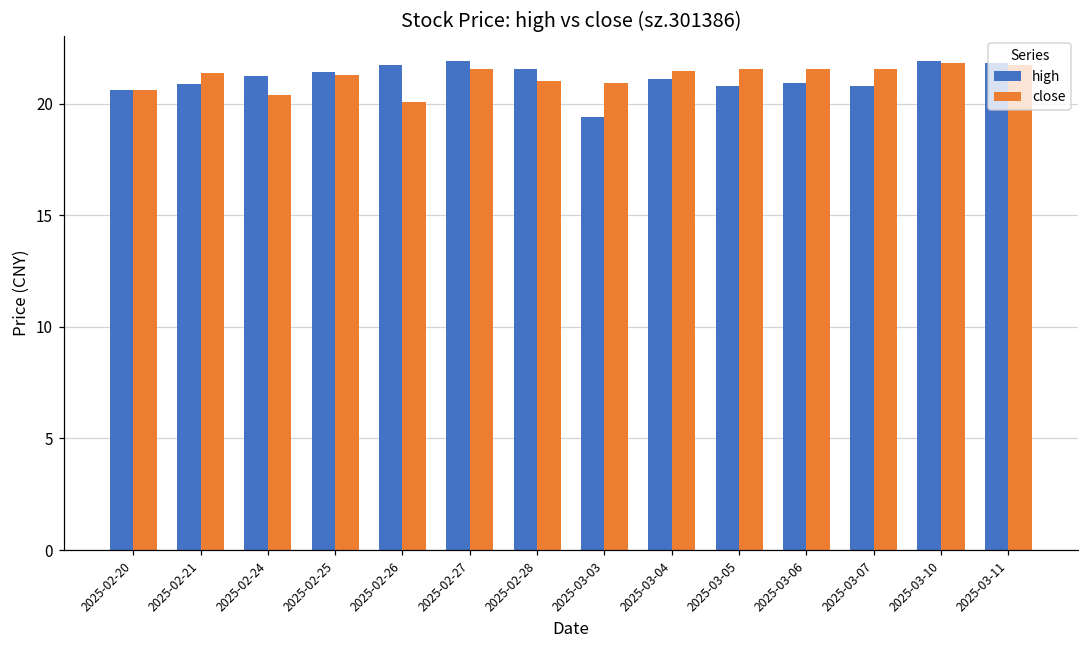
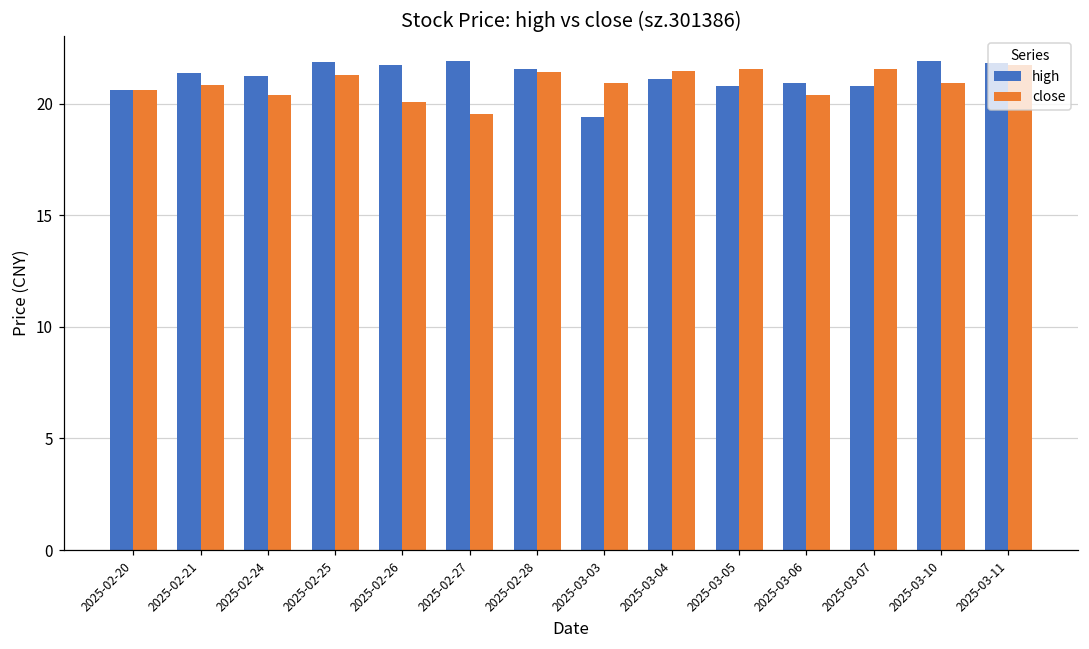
  {
    "high": {
      "2025-02-20": 20.6,
-     "2025-02-21": 20.9,
+     "2025-02-21": 21.4,
      "2025-02-24": 21.2,
-     "2025-02-25": 21.4,
+     "2025-02-25": 21.9,
      "2025-02-26": 21.8,
      "2025-02-27": 21.9,
      "2025-02-28": 21.6,
      "2025-03-03": 19.4,
      "2025-03-04": 21.1,
      "2025-03-05": 20.8,
      "2025-03-06": 20.9,
      "2025-03-07": 20.8,
      "2025-03-10": 21.9
    },
    "close": {
      "2025-02-20": 20.6,
-     "2025-02-21": 21.4,
+     "2025-02-21": 20.8,
      "2025-02-24": 20.4,
      "2025-02-25": 21.3,
      "2025-02-26": 20.1,
-     "2025-02-27": 21.6,
-     "2025-02-28": 21.0,
+     "2025-02-27": 19.5,
+     "2025-02-28": 21.4,
      "2025-03-03": 20.9,
      "2025-03-04": 21.5,
      "2025-03-05": 21.5,
-     "2025-03-06": 21.6,
+     "2025-03-06": 20.4,
      "2025-03-07": 21.6,
-     "2025-03-10": 21.8
+     "2025-03-10": 20.9
    }
  }
